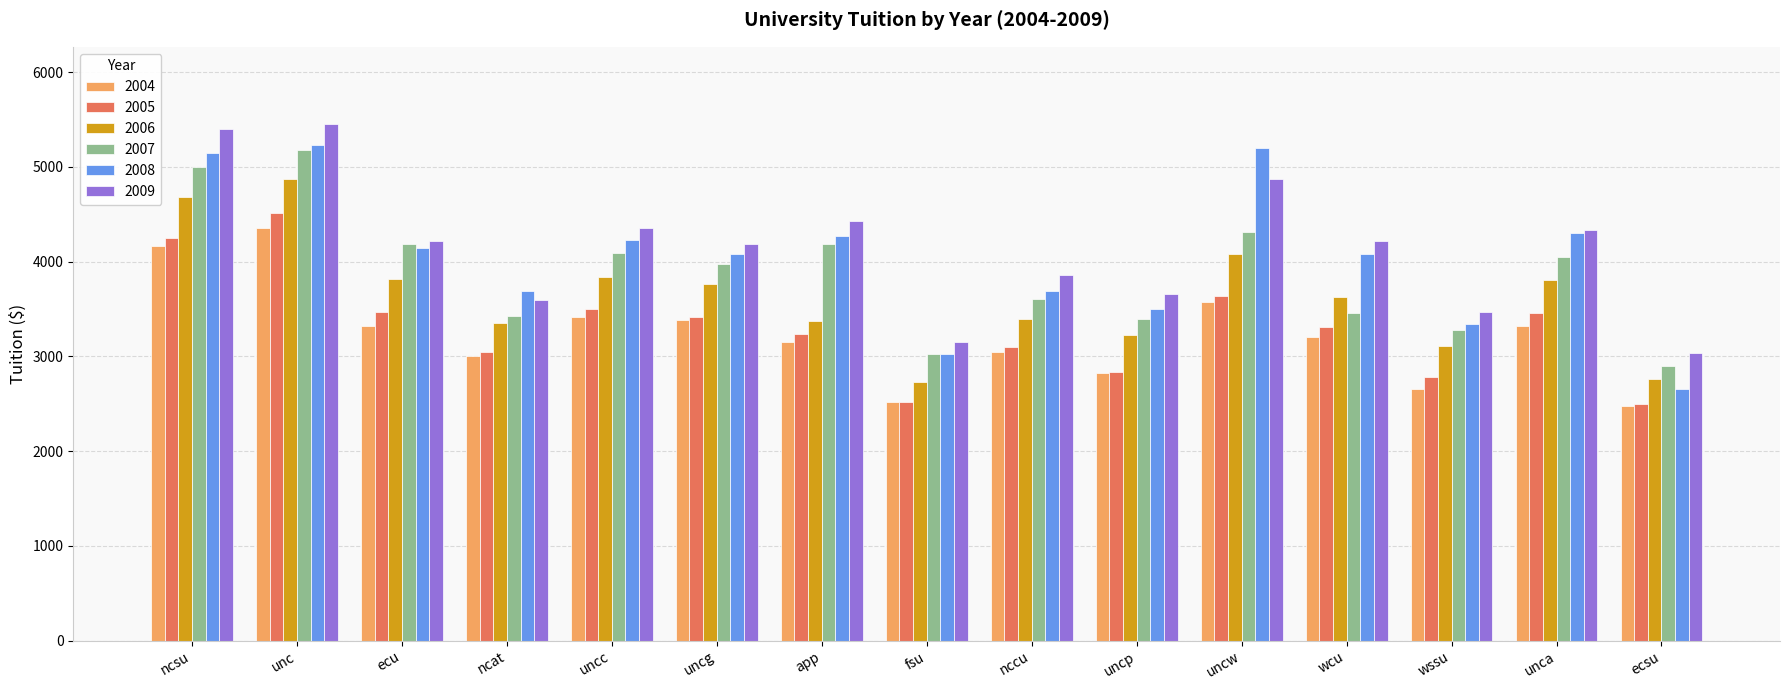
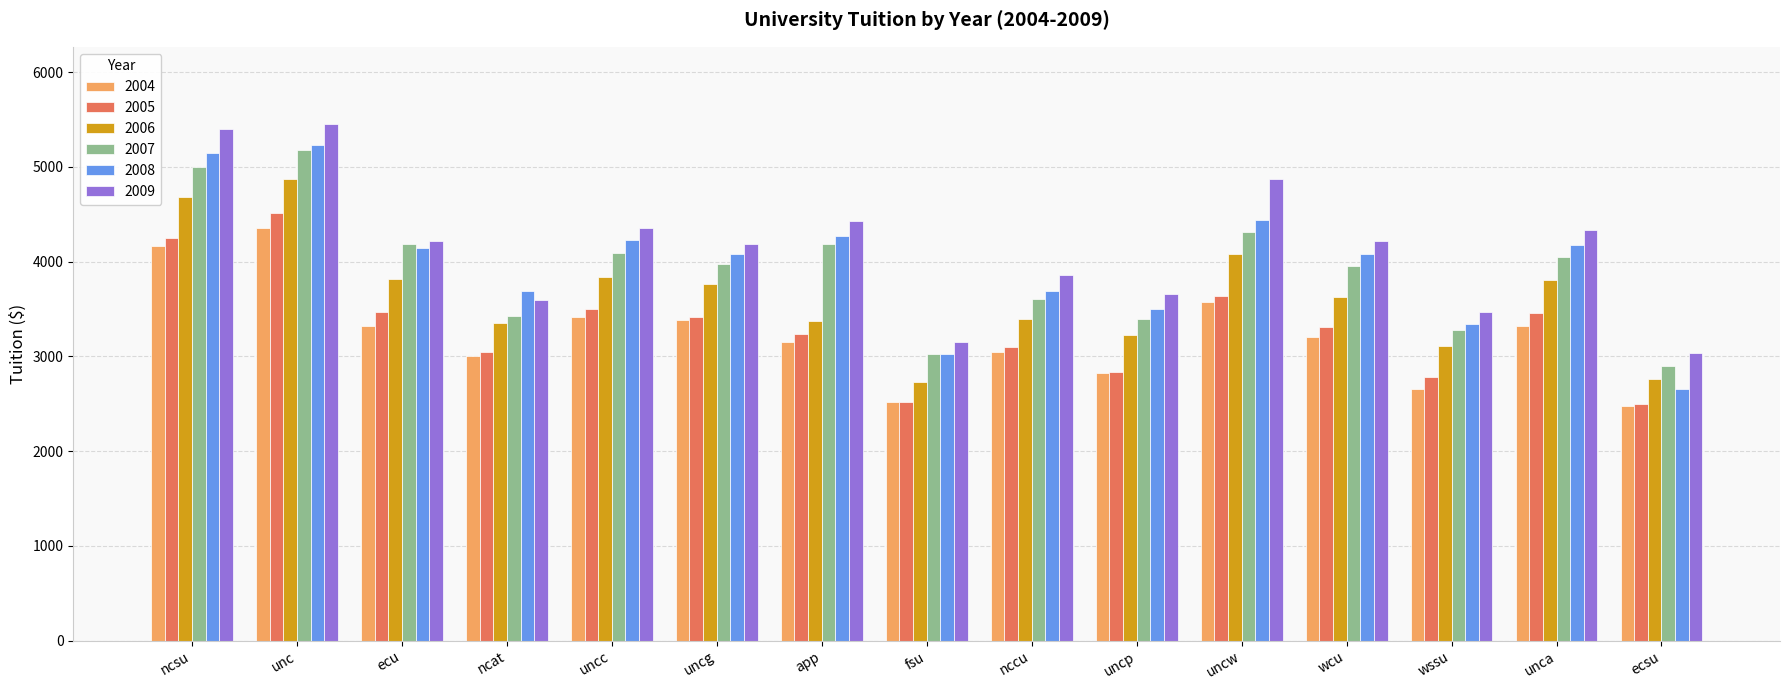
  {
    "2006": {
      "ncsu": 4700,
      "unc": 4900,
      "ecu": 3800,
      "ncat": 3300,
      "uncc": 3800,
      "uncg": 3800,
      "app": 3400,
      "fsu": 2700,
      "nccu": 3400,
      "uncp": 3200,
      "uncw": 4100,
      "wcu": 3600,
      "wssu": 3100,
      "unca": 3800,
      "ecsu": 2800
    },
    "2007": {
      "ncsu": 5000,
      "unc": 5200,
      "ecu": 4200,
      "ncat": 3400,
      "uncc": 4100,
      "uncg": 4000,
      "app": 4200,
      "fsu": 3000,
      "nccu": 3600,
      "uncp": 3400,
      "uncw": 4300,
-     "wcu": 3500,
+     "wcu": 4000,
      "wssu": 3300,
      "unca": 4000,
      "ecsu": 2900
    },
    "2008": {
      "ncsu": 5100,
      "unc": 5200,
      "ecu": 4100,
      "ncat": 3700,
      "uncc": 4200,
      "uncg": 4100,
      "app": 4300,
      "fsu": 3000,
      "nccu": 3700,
      "uncp": 3500,
-     "uncw": 5200,
+     "uncw": 4400,
      "wcu": 4100,
      "wssu": 3300,
-     "unca": 4300,
+     "unca": 4200,
      "ecsu": 2700
    },
    "2009": {
      "ncsu": 5400,
      "unc": 5500,
      "ecu": 4200,
      "ncat": 3600,
      "uncc": 4400,
      "uncg": 4200,
      "app": 4400,
      "fsu": 3200,
      "nccu": 3900,
      "uncp": 3700,
      "uncw": 4900,
      "wcu": 4200,
      "wssu": 3500,
      "unca": 4300,
      "ecsu": 3000
    }
  }
